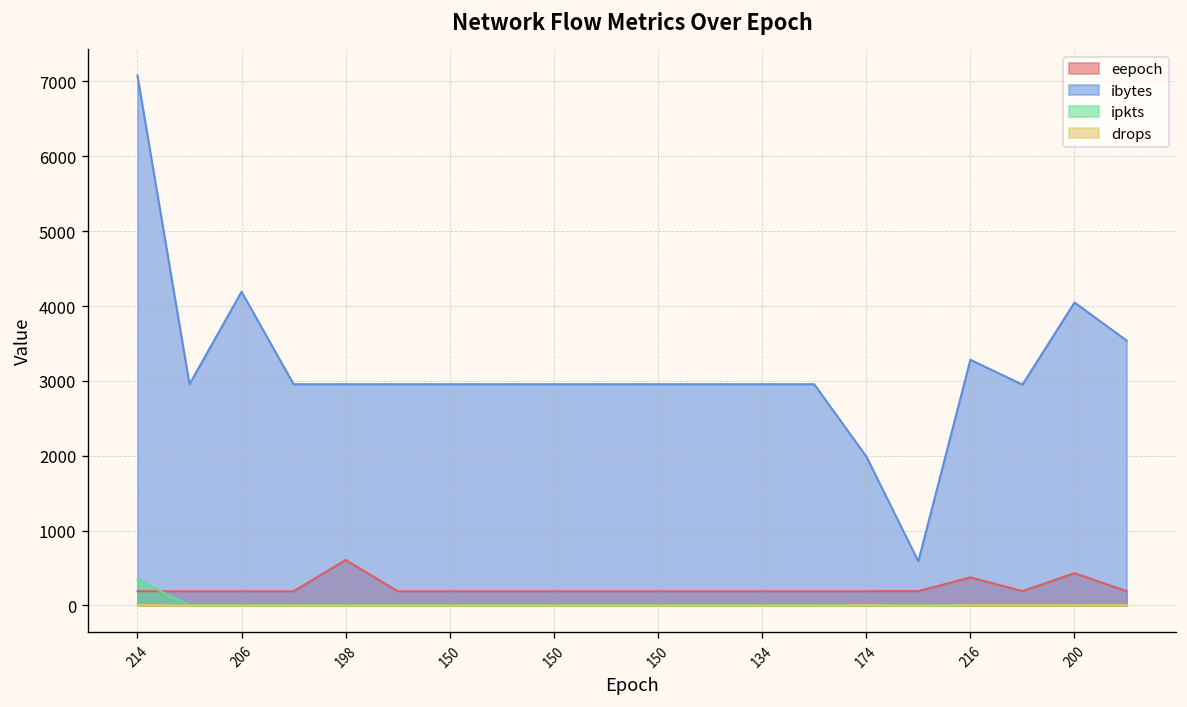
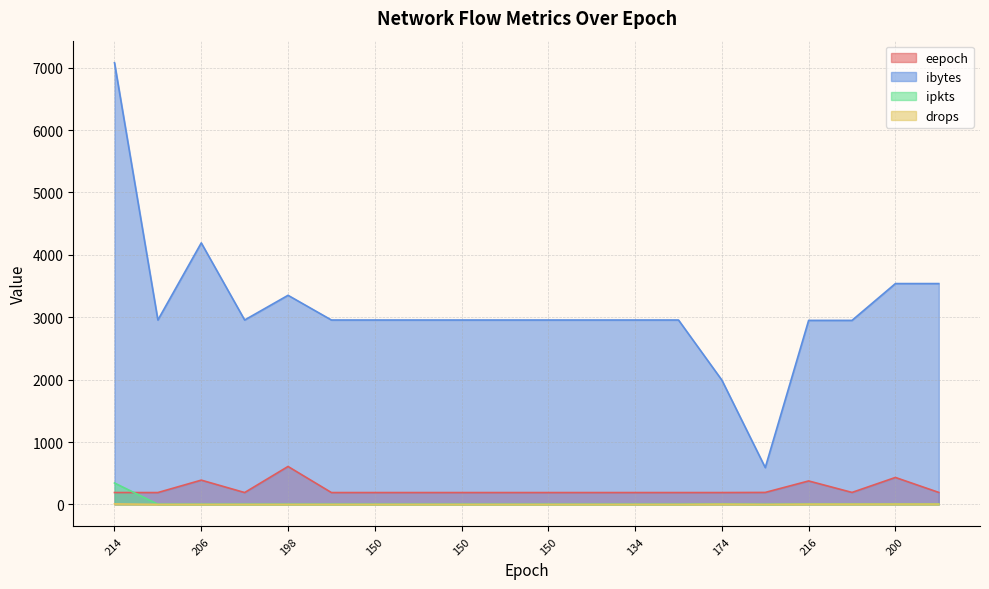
  {
    "eepoch": {
      "214": 200,
-     "206": 200,
+     "206": 400,
      "198": 600,
      "134": 200,
      "174": 200,
      "216": 400,
      "200": 400
    },
    "ibytes": {
      "214": 7100,
      "206": 4200,
-     "198": 3000,
+     "198": 3400,
      "134": 3000,
      "174": 2000,
-     "216": 3300,
-     "200": 4000
+     "216": 3000,
+     "200": 3500
    },
    "ipkts": {
      "214": 300
    },
    "drops": {
      "214": 0
    }
  }
